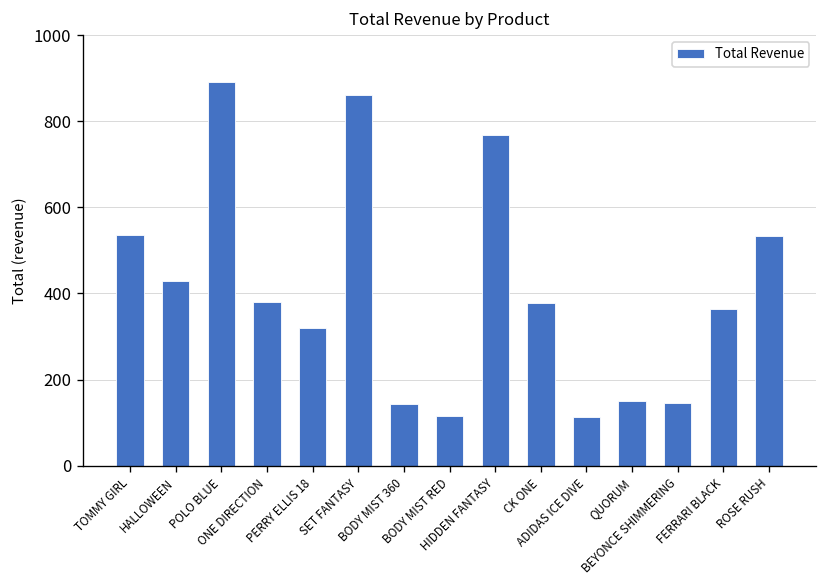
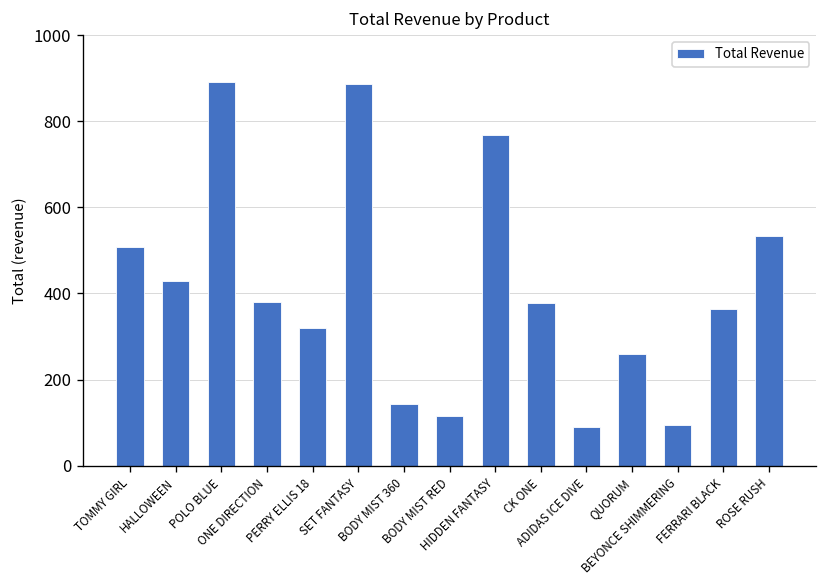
  {
-   "TOMMY GIRL": 540,
+   "TOMMY GIRL": 510,
    "HALLOWEEN": 430,
    "POLO BLUE": 890,
    "ONE DIRECTION": 380,
    "PERRY ELLIS 18": 320,
-   "SET FANTASY": 860,
+   "SET FANTASY": 890,
    "BODY MIST 360": 140,
    "BODY MIST RED": 120,
    "HIDDEN FANTASY": 770,
    "CK ONE": 380,
-   "ADIDAS ICE DIVE": 110,
-   "QUORUM": 150,
-   "BEYONCE SHIMMERING": 150,
+   "ADIDAS ICE DIVE": 90,
+   "QUORUM": 260,
+   "BEYONCE SHIMMERING": 100,
    "FERRARI BLACK": 360,
    "ROSE RUSH": 530
  }
